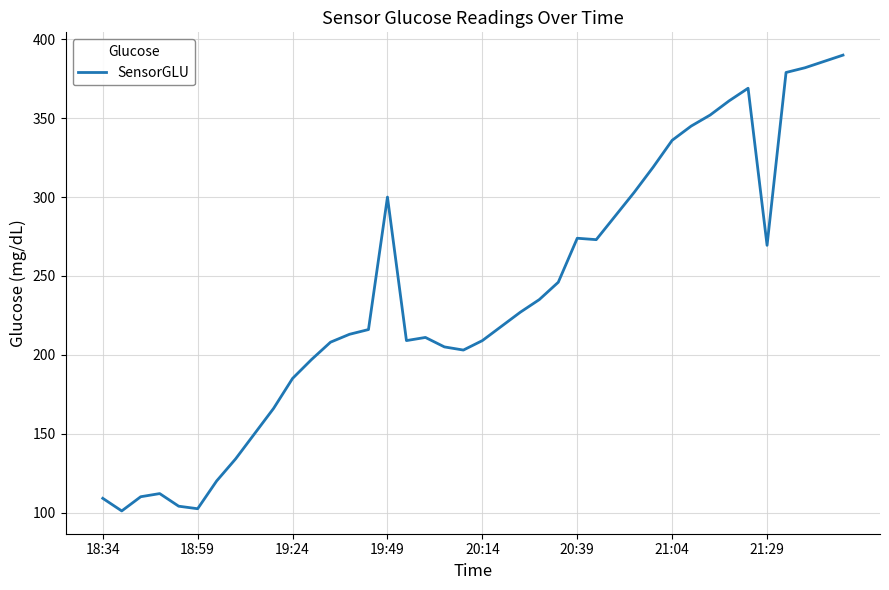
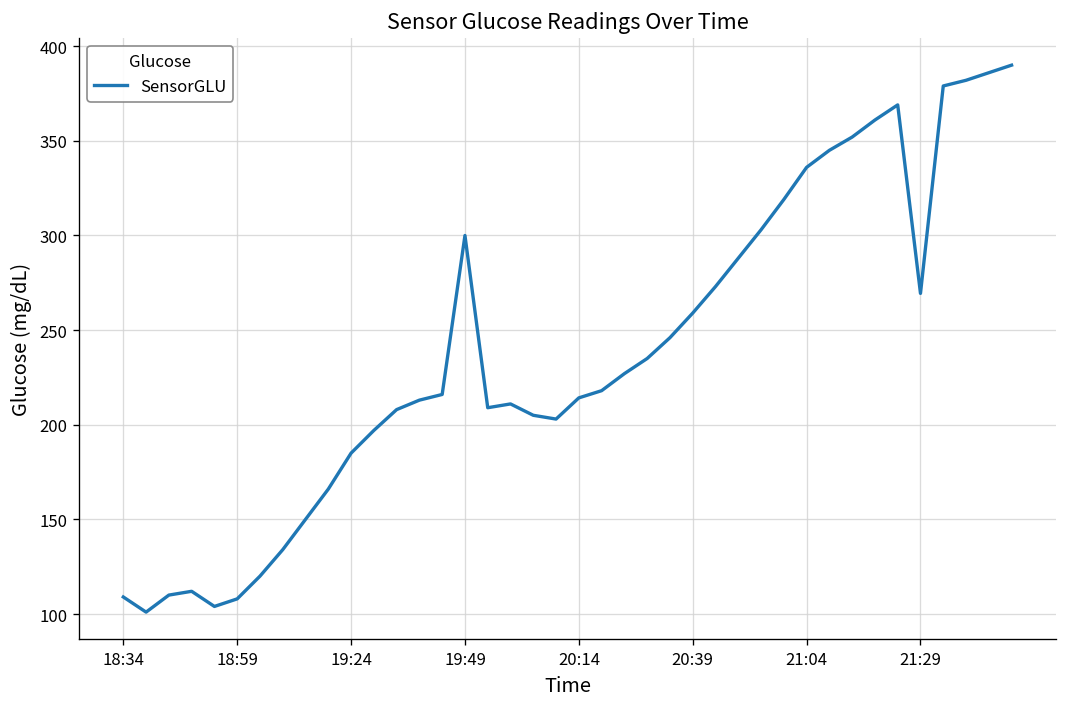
  {
    "18:34": 109,
-   "18:59": 102,
+   "18:59": 108,
    "19:24": 185,
    "19:49": 300,
-   "20:14": 209,
-   "20:39": 274,
+   "20:14": 214,
+   "20:39": 259,
    "21:04": 336,
    "21:29": 269
  }
